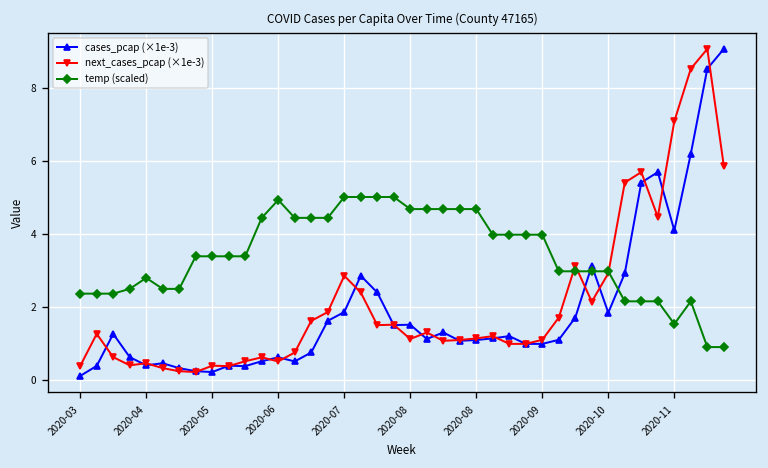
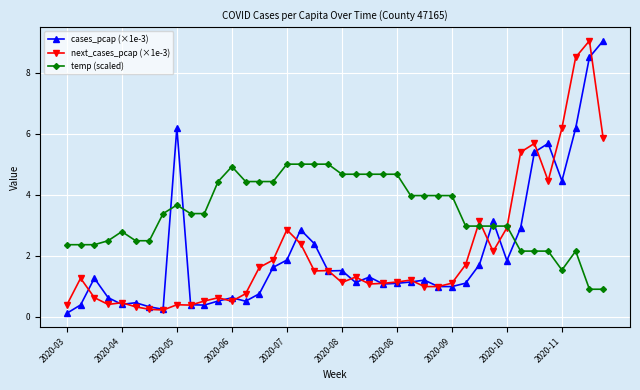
  {
    "cases_pcap (×1e-3)": {
      "2020-03": 0.1,
-     "2020-05": 0.2,
+     "2020-05": 6.2,
      "2020-06": 0.6,
      "2020-07": 1.9,
      "2020-09": 1.0,
      "2020-10": 1.8,
-     "2020-11": 4.1
+     "2020-11": 4.5
    },
    "next_cases_pcap (×1e-3)": {
      "2020-03": 0.4,
      "2020-05": 0.4,
      "2020-06": 0.5,
      "2020-07": 2.9,
      "2020-09": 1.1,
-     "2020-11": 7.1
+     "2020-11": 6.2
    },
    "temp (scaled)": {
      "2020-03": 2.4,
      "2020-04": 2.8,
-     "2020-05": 3.4,
+     "2020-05": 3.7,
      "2020-06": 4.9,
      "2020-07": 5.0,
      "2020-09": 4.0,
      "2020-11": 1.5
    }
  }
